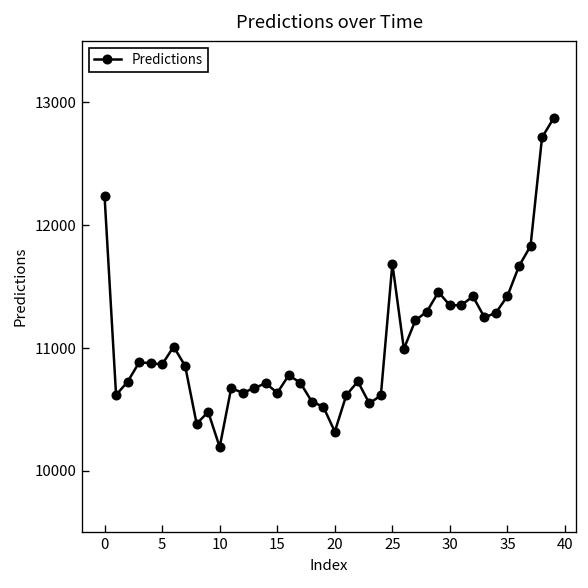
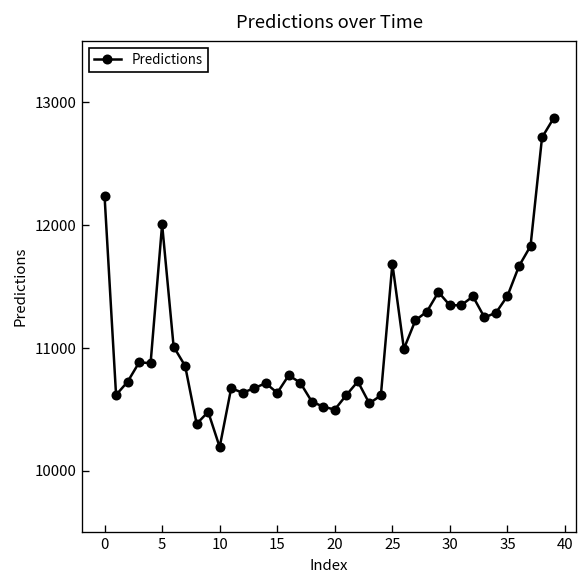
  {
    "0": 12240,
-   "5": 10870,
+   "5": 12010,
    "10": 10190,
    "15": 10630,
-   "20": 10320,
+   "20": 10500,
    "25": 11690,
    "30": 11350,
    "35": 11420
  }
